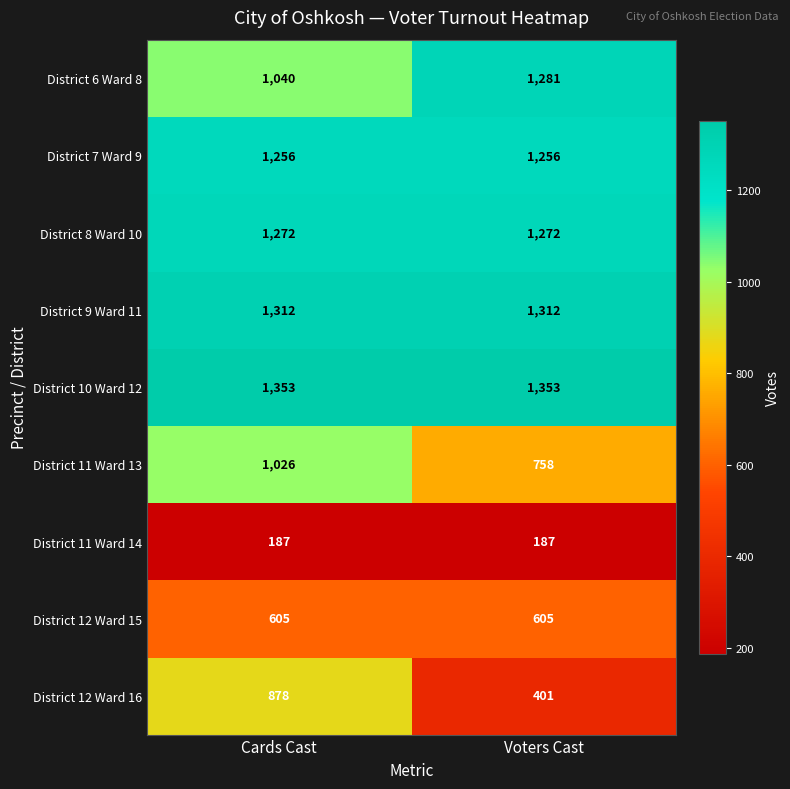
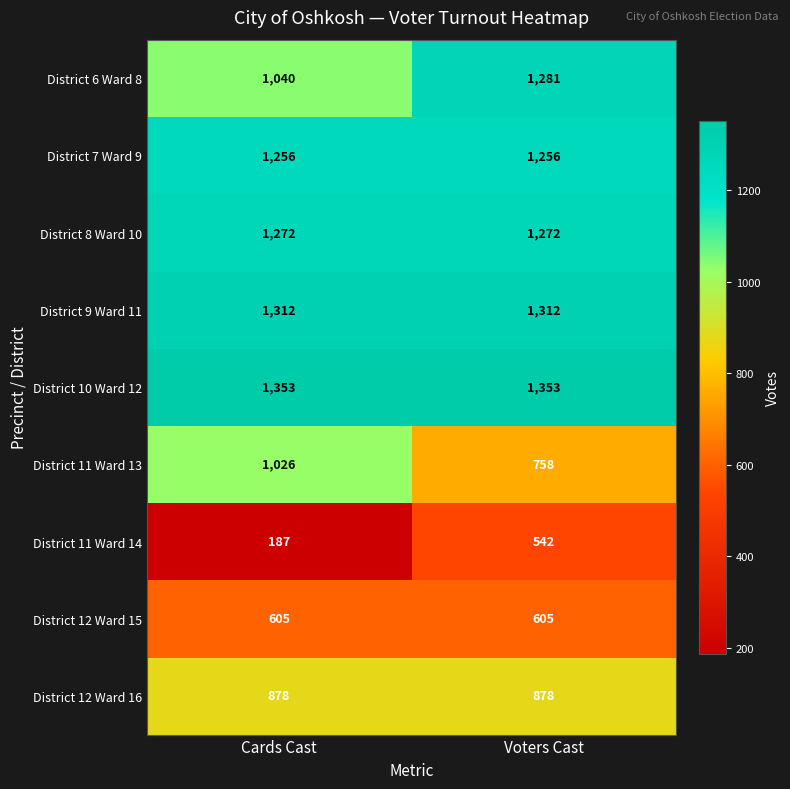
  {
    "District 6 Ward 8": {
      "Cards Cast": "1,040",
      "Voters Cast": "1,281"
    },
    "District 7 Ward 9": {
      "Cards Cast": "1,256",
      "Voters Cast": "1,256"
    },
    "District 8 Ward 10": {
      "Cards Cast": "1,272",
      "Voters Cast": "1,272"
    },
    "District 9 Ward 11": {
      "Cards Cast": "1,312",
      "Voters Cast": "1,312"
    },
    "District 10 Ward 12": {
      "Cards Cast": "1,353",
      "Voters Cast": "1,353"
    },
    "District 11 Ward 13": {
      "Cards Cast": "1,026",
      "Voters Cast": "758"
    },
    "District 11 Ward 14": {
      "Cards Cast": "187",
-     "Voters Cast": "187"
+     "Voters Cast": "542"
    },
    "District 12 Ward 15": {
      "Cards Cast": "605",
      "Voters Cast": "605"
    },
    "District 12 Ward 16": {
      "Cards Cast": "878",
-     "Voters Cast": "401"
+     "Voters Cast": "878"
    }
  }
